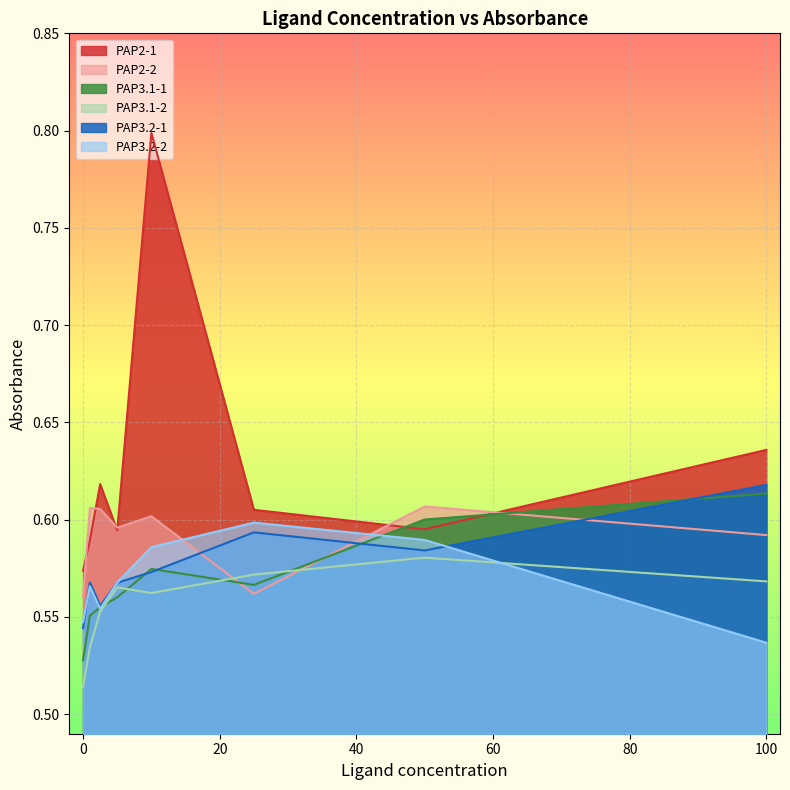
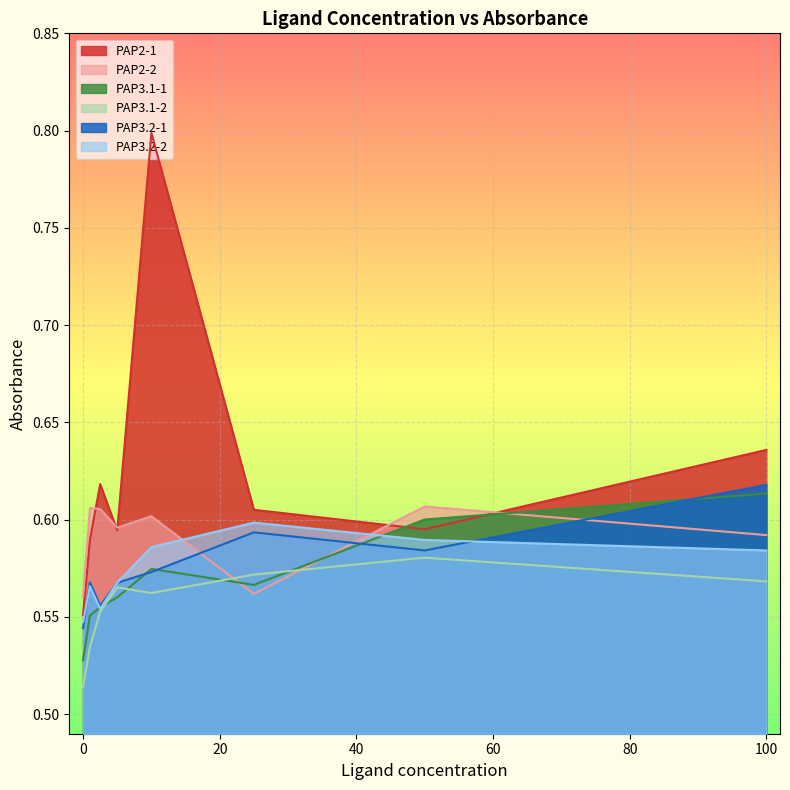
  {
    "PAP2-1": {
-     "0": 0.574,
+     "0": 0.551,
      "100": 0.636
    },
    "PAP2-2": {
      "0": 0.561,
      "100": 0.592
    },
    "PAP3.1-1": {
      "0": 0.528,
      "100": 0.613
    },
    "PAP3.1-2": {
      "0": 0.514,
      "100": 0.568
    },
    "PAP3.2-1": {
      "0": 0.544,
      "100": 0.618
    },
    "PAP3.2-2": {
      "0": 0.547,
-     "100": 0.537
+     "100": 0.584
    }
  }
